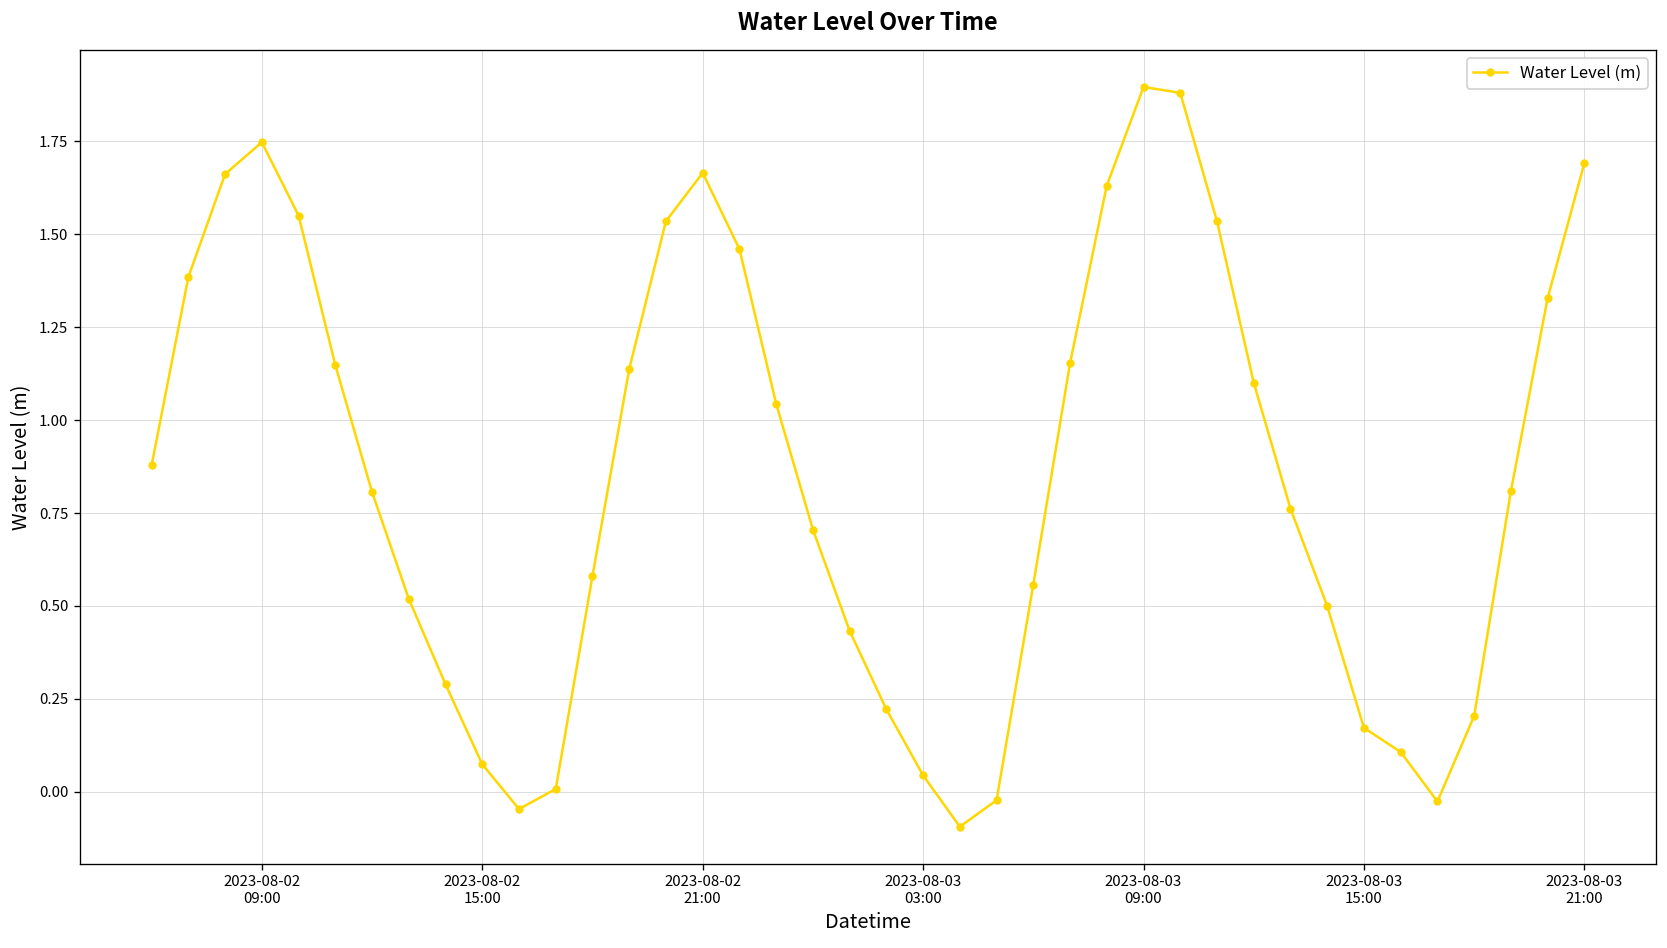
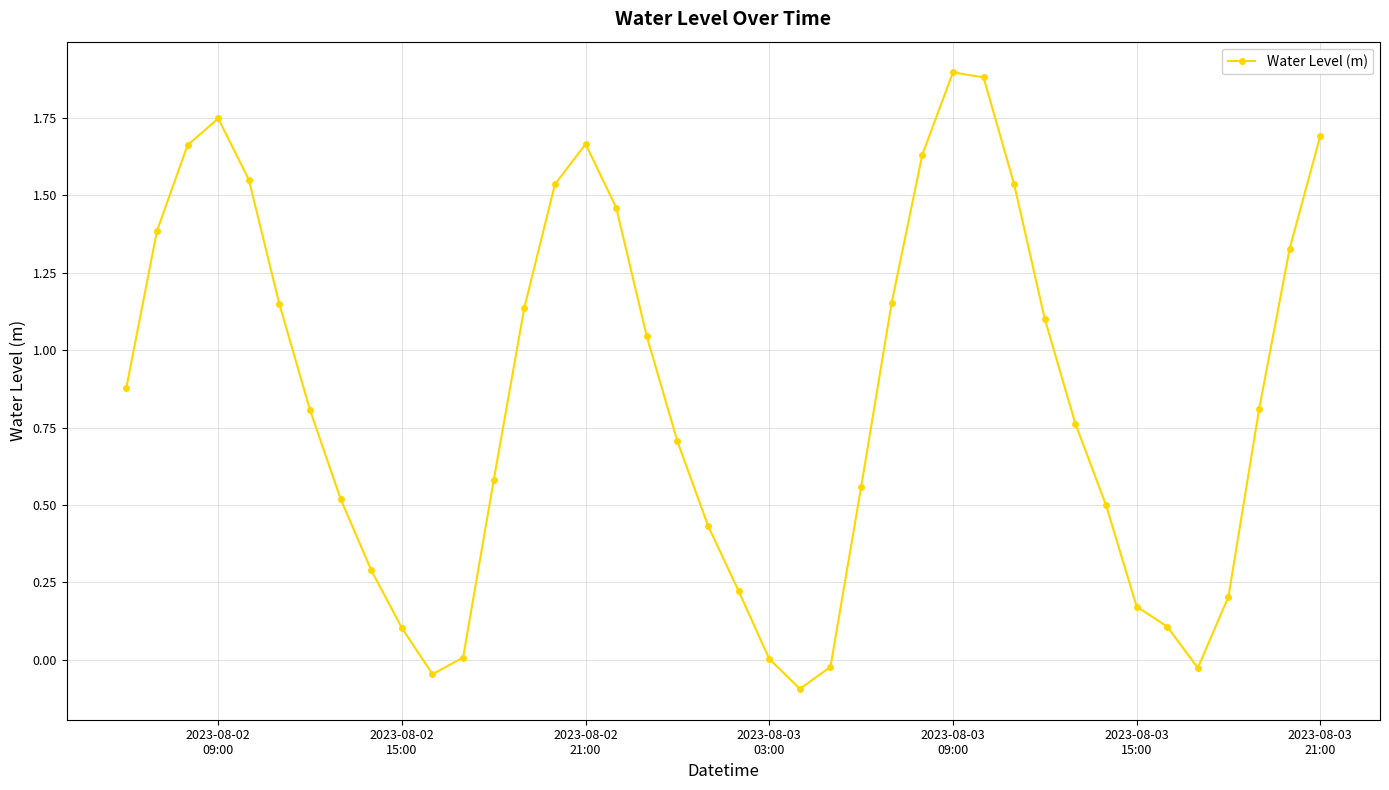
  {
    "2023-08-02 09:00": 1.75,
-   "2023-08-02 15:00": 0.07,
+   "2023-08-02 15:00": 0.10,
    "2023-08-02 21:00": 1.67,
-   "2023-08-03 03:00": 0.04,
+   "2023-08-03 03:00": 0.00,
    "2023-08-03 09:00": 1.90,
    "2023-08-03 15:00": 0.17,
    "2023-08-03 21:00": 1.69
  }
